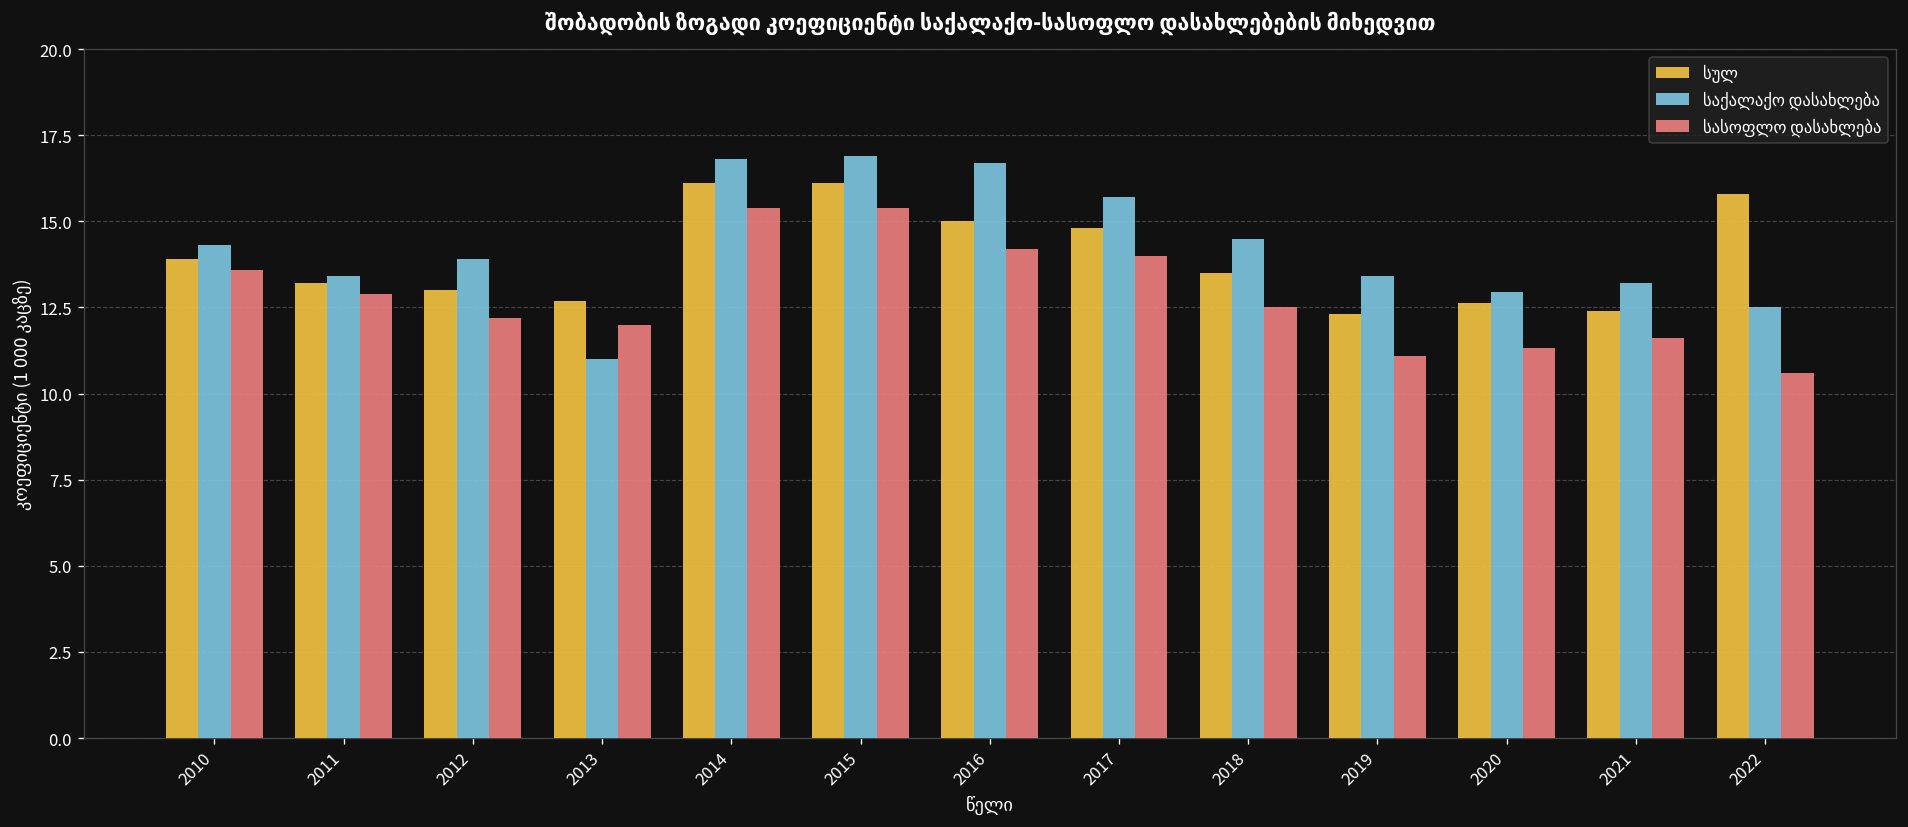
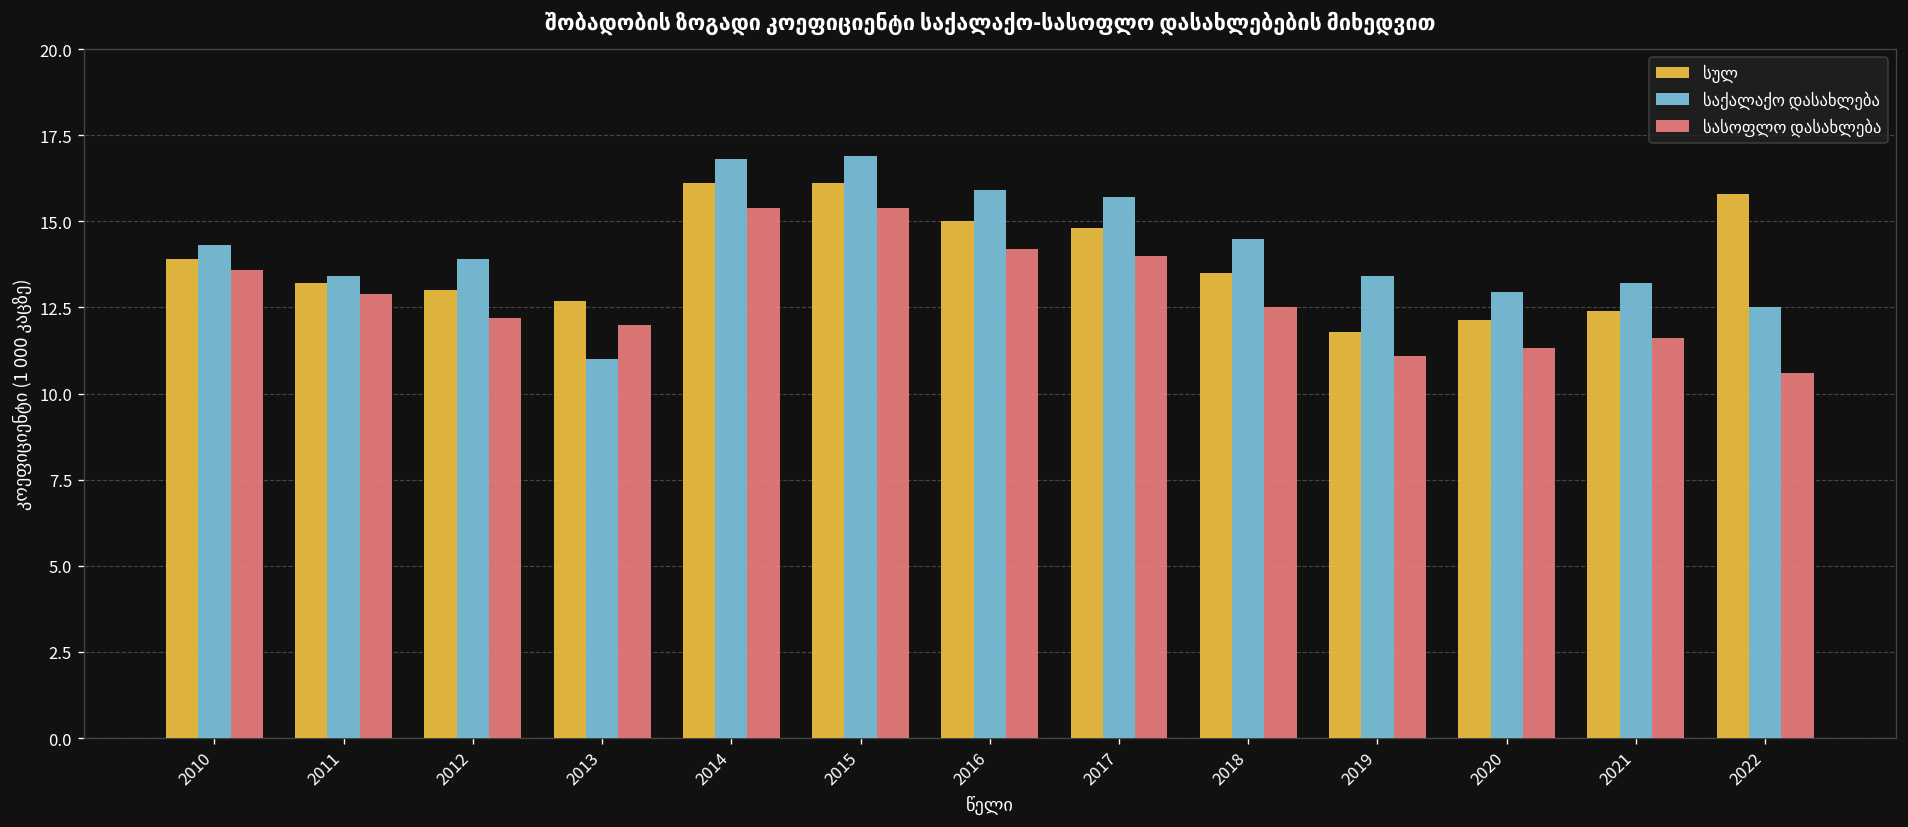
  {
    "სულ": {
      "2010": 13.9,
      "2011": 13.2,
      "2012": 13.0,
      "2013": 12.7,
      "2014": 16.1,
      "2015": 16.1,
      "2016": 15.0,
      "2017": 14.8,
      "2018": 13.5,
-     "2019": 12.3,
-     "2020": 12.6,
+     "2019": 11.8,
+     "2020": 12.1,
      "2021": 12.4,
      "2022": 15.8
    },
    "საქალაქო დასახლება": {
      "2010": 14.3,
      "2011": 13.4,
      "2012": 13.9,
      "2013": 11.0,
      "2014": 16.8,
      "2015": 16.9,
-     "2016": 16.7,
+     "2016": 15.9,
      "2017": 15.7,
      "2018": 14.5,
      "2019": 13.4,
      "2020": 12.9,
      "2021": 13.2,
      "2022": 12.5
    },
    "სასოფლო დასახლება": {
      "2010": 13.6,
      "2011": 12.9,
      "2012": 12.2,
      "2013": 12.0,
      "2014": 15.4,
      "2015": 15.4,
      "2016": 14.2,
      "2017": 14.0,
      "2018": 12.5,
      "2019": 11.1,
      "2020": 11.3,
      "2021": 11.6,
      "2022": 10.6
    }
  }
